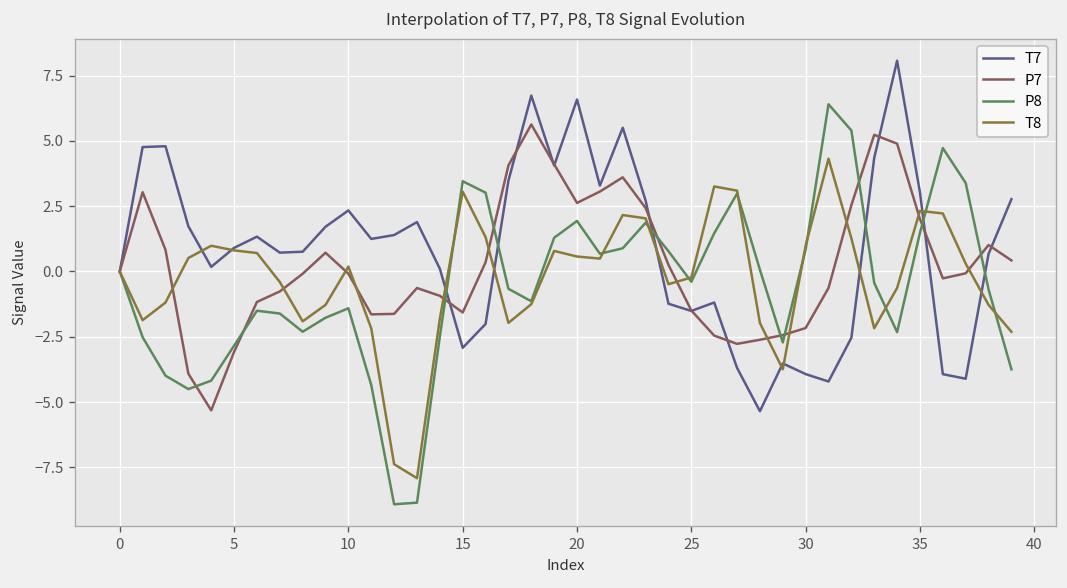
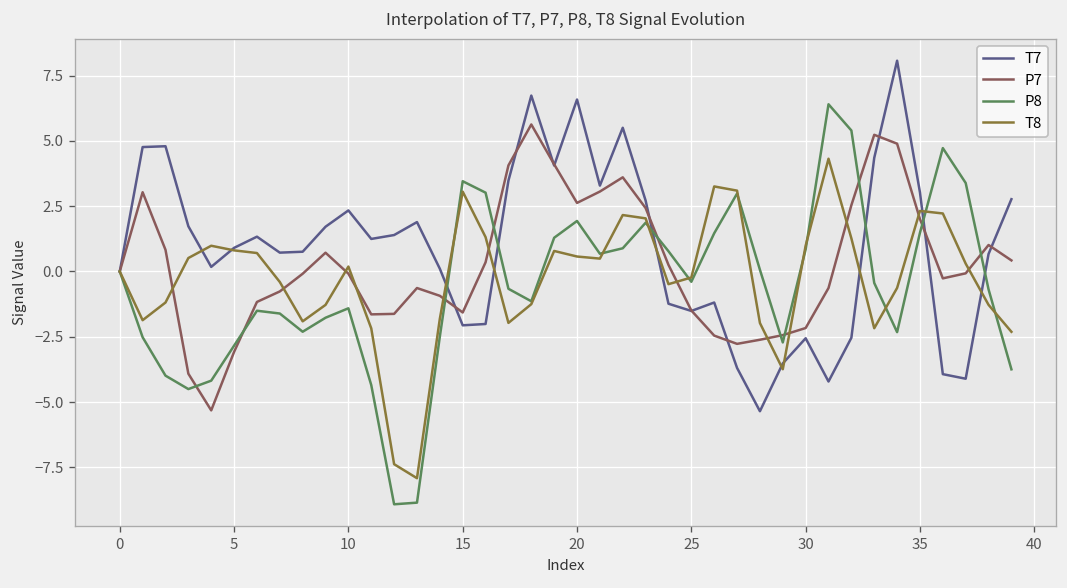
  {
    "T7": {
      "10": 2.3,
-     "15": -2.9,
+     "15": -2.1,
      "20": 6.6,
-     "30": -3.9,
+     "30": -2.6,
      "35": 3.0
    }
  }
